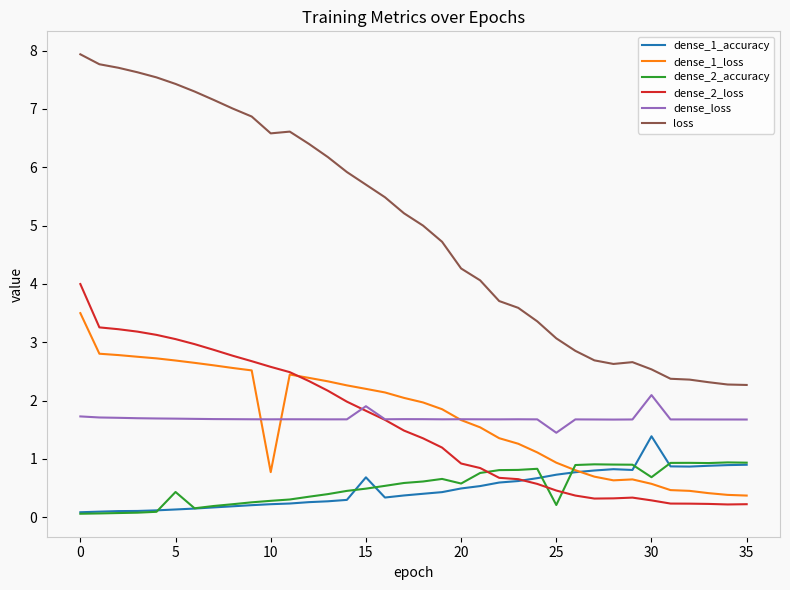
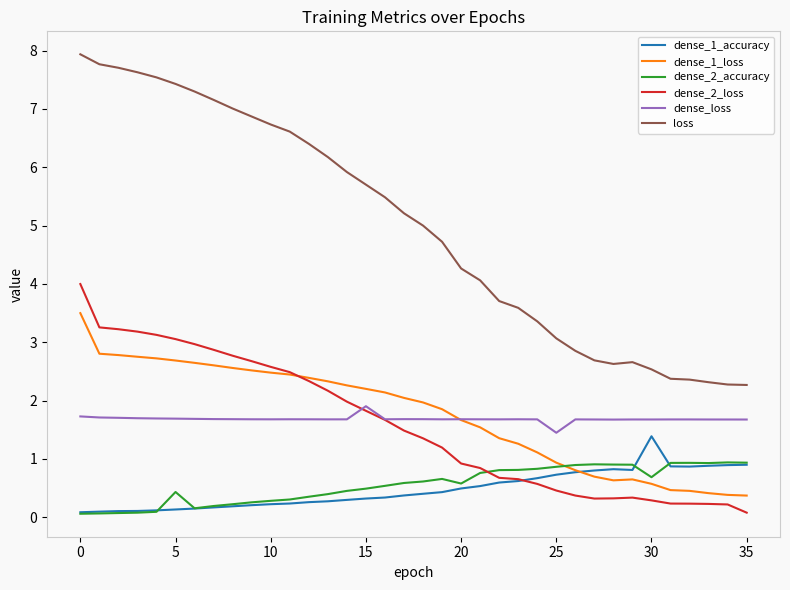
  {
    "dense_1_accuracy": {
      "5": 0.1,
      "10": 0.2,
-     "15": 0.7,
+     "15": 0.3,
      "20": 0.5,
      "25": 0.7,
      "30": 1.4
    },
    "dense_1_loss": {
      "0": 3.5,
      "5": 2.7,
-     "10": 0.8,
+     "10": 2.5,
      "15": 2.2,
      "25": 0.9,
      "30": 0.6,
      "35": 0.4
    },
    "dense_2_accuracy": {
      "5": 0.4,
      "10": 0.3,
      "15": 0.5,
      "20": 0.6,
-     "25": 0.2,
+     "25": 0.9,
      "30": 0.7
    },
    "dense_2_loss": {
      "0": 4.0,
      "5": 3.1,
      "10": 2.6,
      "15": 1.8,
      "20": 0.9,
      "25": 0.5,
      "30": 0.3,
-     "35": 0.2
+     "35": 0.1
    },
    "dense_loss": {
      "0": 1.7,
      "5": 1.7,
      "10": 1.7,
      "15": 1.9,
      "25": 1.4,
-     "30": 2.1,
+     "30": 1.7,
      "35": 1.7
    },
    "loss": {
      "0": 7.9,
      "5": 7.4,
-     "10": 6.6,
+     "10": 6.7,
      "15": 5.7,
      "20": 4.3,
      "25": 3.1,
      "30": 2.5,
      "35": 2.3
    }
  }
